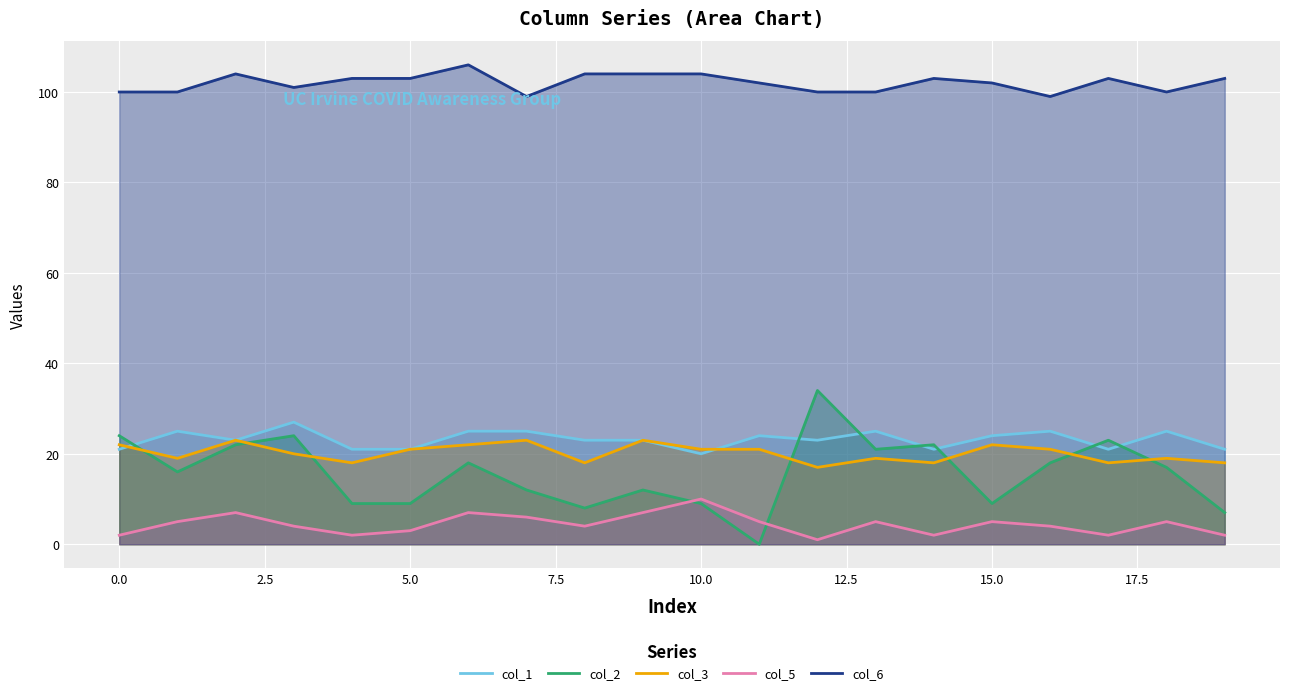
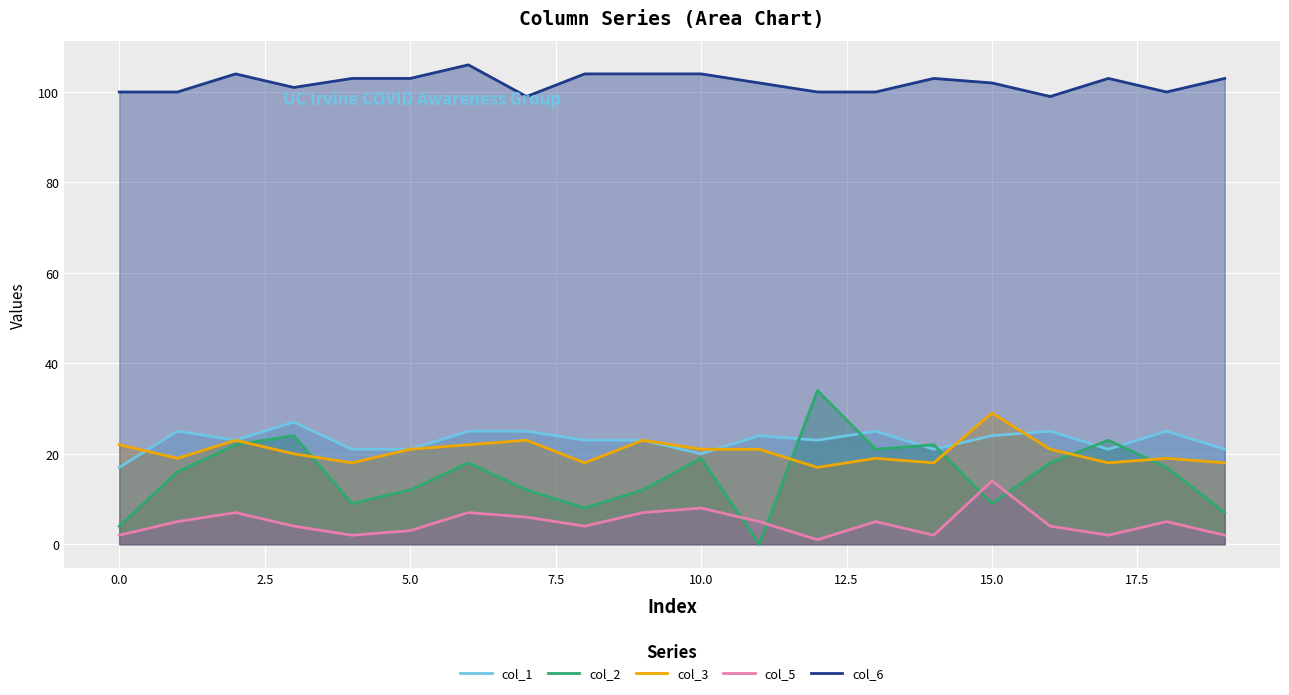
  {
    "col_1": {
-     "0.0": 21,
+     "0.0": 17,
      "10.0": 20,
      "15.0": 24
    },
    "col_2": {
-     "0.0": 24,
-     "5.0": 9,
-     "10.0": 9,
+     "0.0": 4,
+     "5.0": 12,
+     "10.0": 19,
      "15.0": 9
    },
    "col_3": {
      "0.0": 22,
      "10.0": 21,
-     "15.0": 22
+     "15.0": 29
    },
    "col_5": {
      "0.0": 2,
      "5.0": 3,
-     "10.0": 10,
-     "15.0": 5
+     "10.0": 8,
+     "15.0": 14
    },
    "col_6": {
      "0.0": 100,
      "5.0": 103,
      "10.0": 104,
      "15.0": 102
    }
  }
